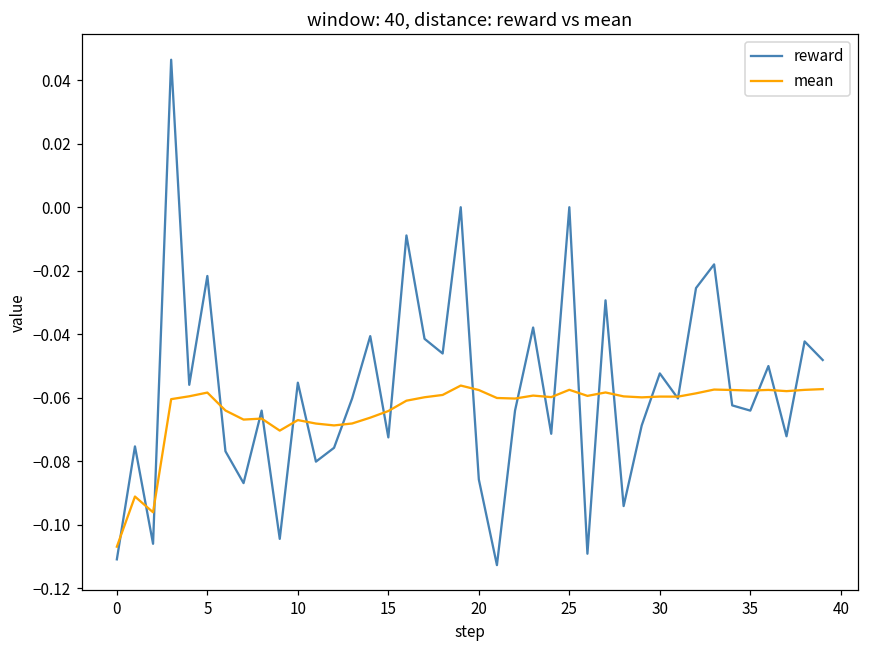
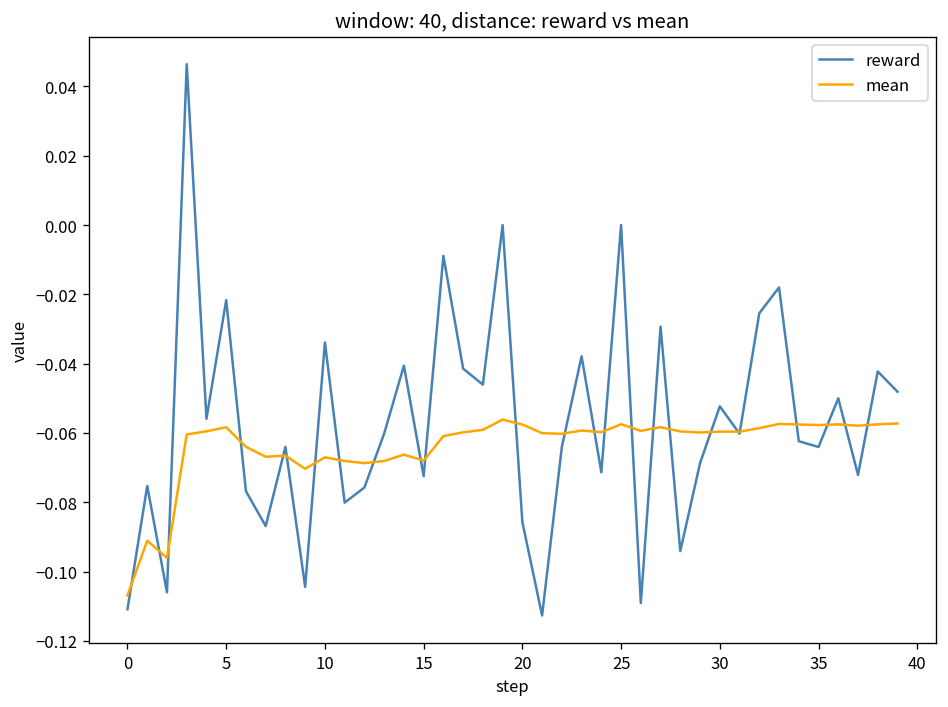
  {
    "reward": {
      "0": -0.111,
      "5": -0.022,
-     "10": -0.055,
+     "10": -0.034,
      "15": -0.072,
      "20": -0.086,
      "25": 0.000,
      "30": -0.052,
      "35": -0.064
    },
    "mean": {
      "0": -0.107,
      "5": -0.058,
      "10": -0.067,
-     "15": -0.064,
+     "15": -0.068,
      "20": -0.058,
      "25": -0.057,
      "30": -0.060,
      "35": -0.058
    }
  }
